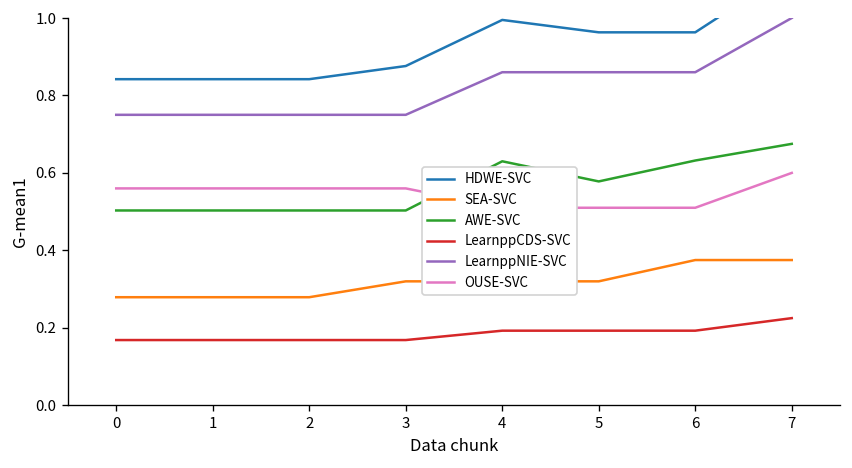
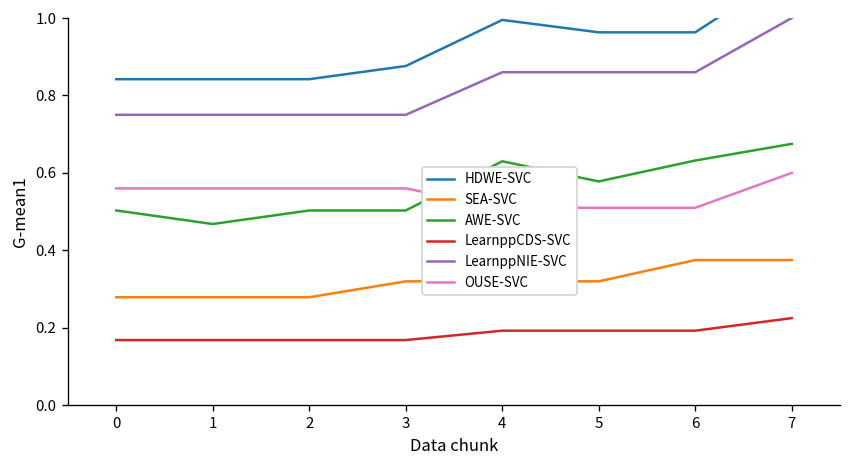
  {
    "HDWE-SVC": {
      "0": 0.84,
      "1": 0.84,
      "2": 0.84,
      "3": 0.88,
      "4": 1.00,
      "5": 0.96,
      "6": 0.96
    },
    "SEA-SVC": {
      "0": 0.28,
      "1": 0.28,
      "2": 0.28,
      "3": 0.32,
      "5": 0.32,
      "6": 0.38,
      "7": 0.38
    },
    "AWE-SVC": {
      "0": 0.50,
-     "1": 0.50,
+     "1": 0.47,
      "2": 0.50,
      "3": 0.50,
      "4": 0.63,
      "5": 0.58,
      "6": 0.63,
      "7": 0.68
    },
    "LearnppCDS-SVC": {
      "0": 0.17,
      "1": 0.17,
      "2": 0.17,
      "3": 0.17,
      "4": 0.19,
      "5": 0.19,
      "6": 0.19,
      "7": 0.23
    },
    "LearnppNIE-SVC": {
      "0": 0.75,
      "1": 0.75,
      "2": 0.75,
      "3": 0.75,
      "4": 0.86,
      "5": 0.86,
      "6": 0.86,
      "7": 1.00
    },
    "OUSE-SVC": {
      "0": 0.56,
      "1": 0.56,
      "2": 0.56,
      "3": 0.56,
      "5": 0.51,
      "6": 0.51,
      "7": 0.60
    }
  }
